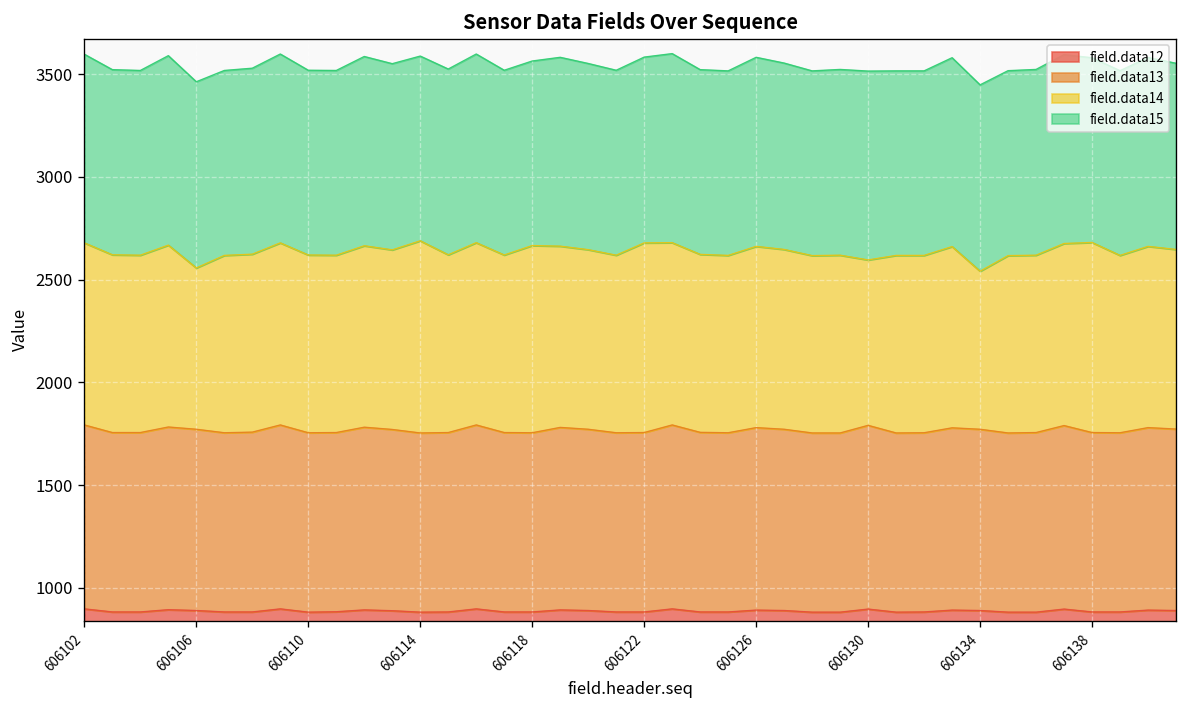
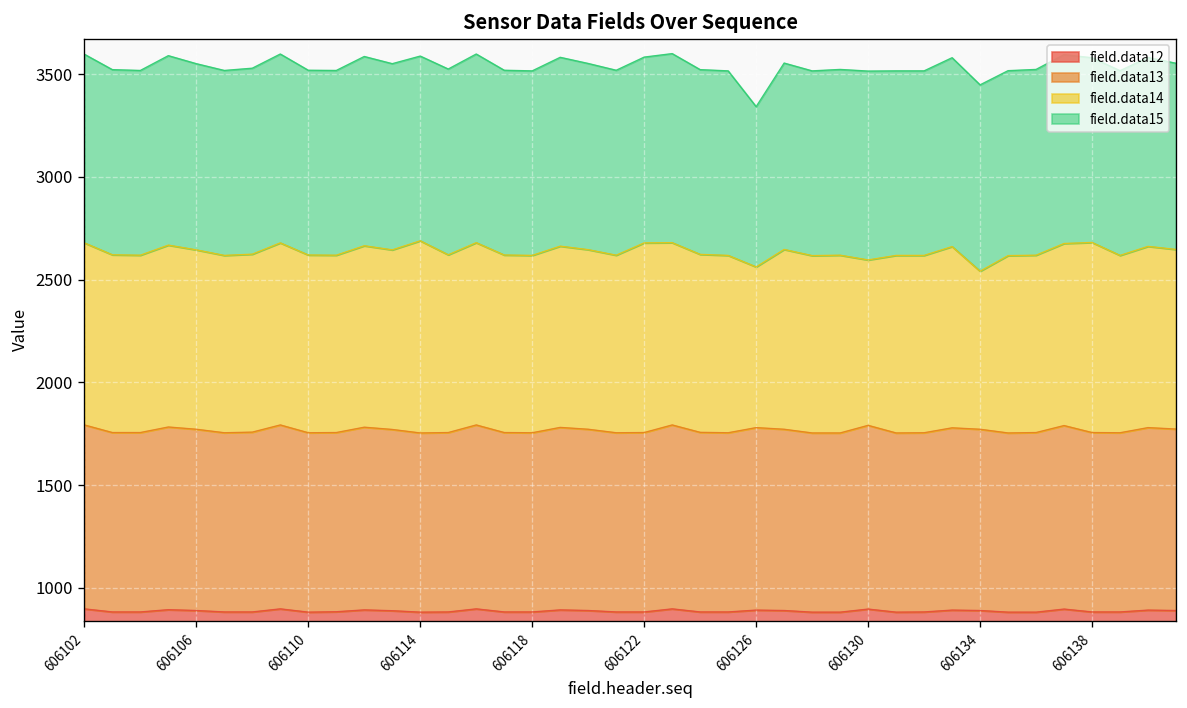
  {
    "field.data14": {
      "606102": 890,
-     "606106": 790,
+     "606106": 870,
      "606110": 870,
      "606114": 940,
-     "606118": 910,
+     "606118": 860,
      "606122": 920,
-     "606126": 880,
+     "606126": 780,
      "606130": 810,
      "606134": 770,
      "606138": 930
    },
    "field.data15": {
      "606102": 920,
      "606106": 910,
      "606110": 900,
      "606114": 900,
      "606118": 900,
      "606122": 900,
-     "606126": 920,
+     "606126": 780,
      "606130": 920,
      "606134": 910
    }
  }
